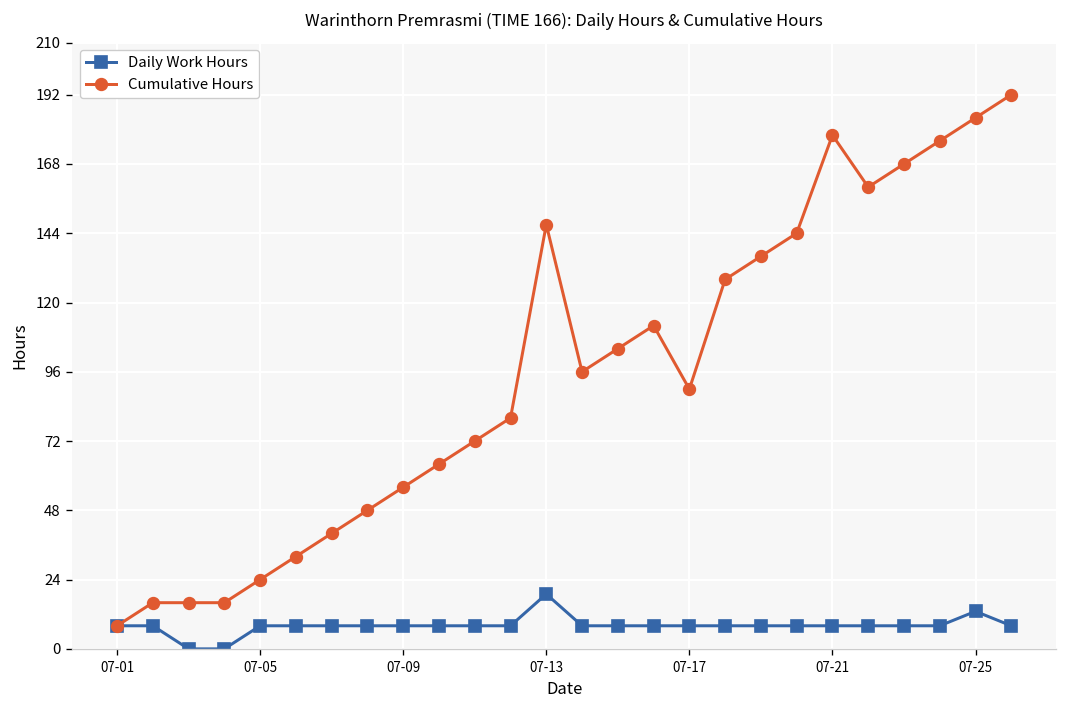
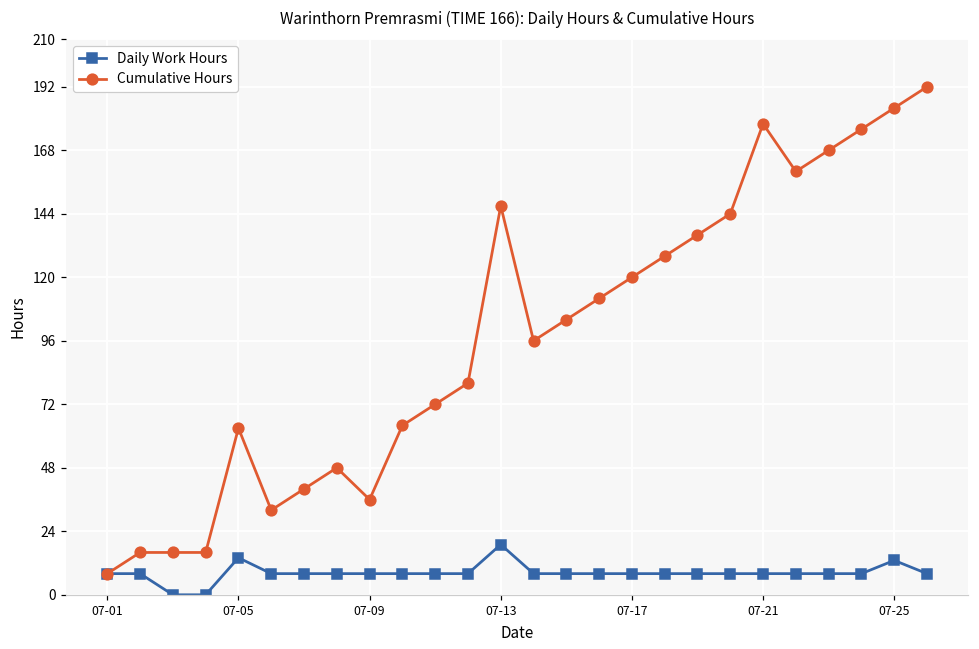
  {
    "Daily Work Hours": {
-     "07-05": 8,
+     "07-05": 14,
      "07-09": 8,
      "07-13": 19,
      "07-17": 8,
      "07-21": 8,
      "07-25": 13
    },
    "Cumulative Hours": {
-     "07-05": 24,
-     "07-09": 56,
+     "07-05": 63,
+     "07-09": 36,
      "07-13": 147,
-     "07-17": 90,
+     "07-17": 120,
      "07-21": 178,
      "07-25": 184
    }
  }
